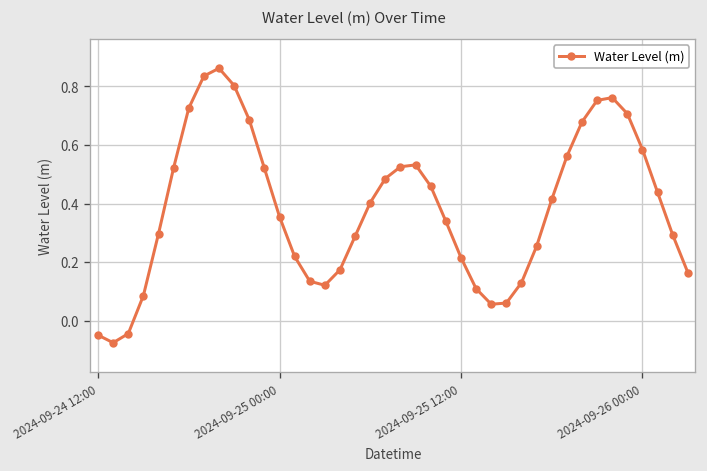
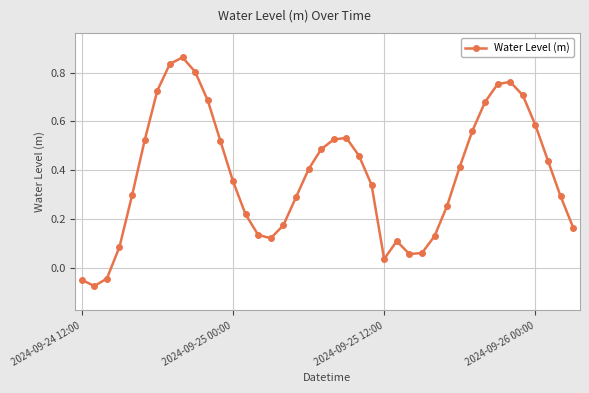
  {
    "2024-09-24 12:00": -0.05,
    "2024-09-25 00:00": 0.36,
-   "2024-09-25 12:00": 0.22,
+   "2024-09-25 12:00": 0.04,
    "2024-09-26 00:00": 0.58
  }
